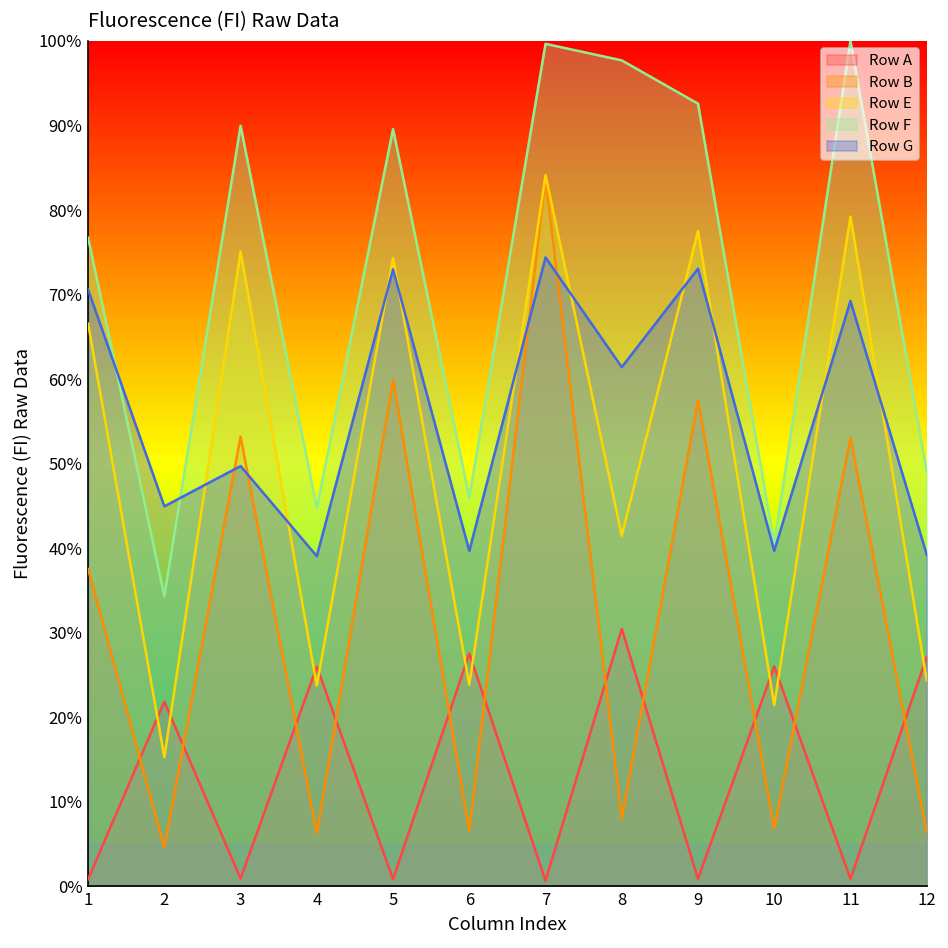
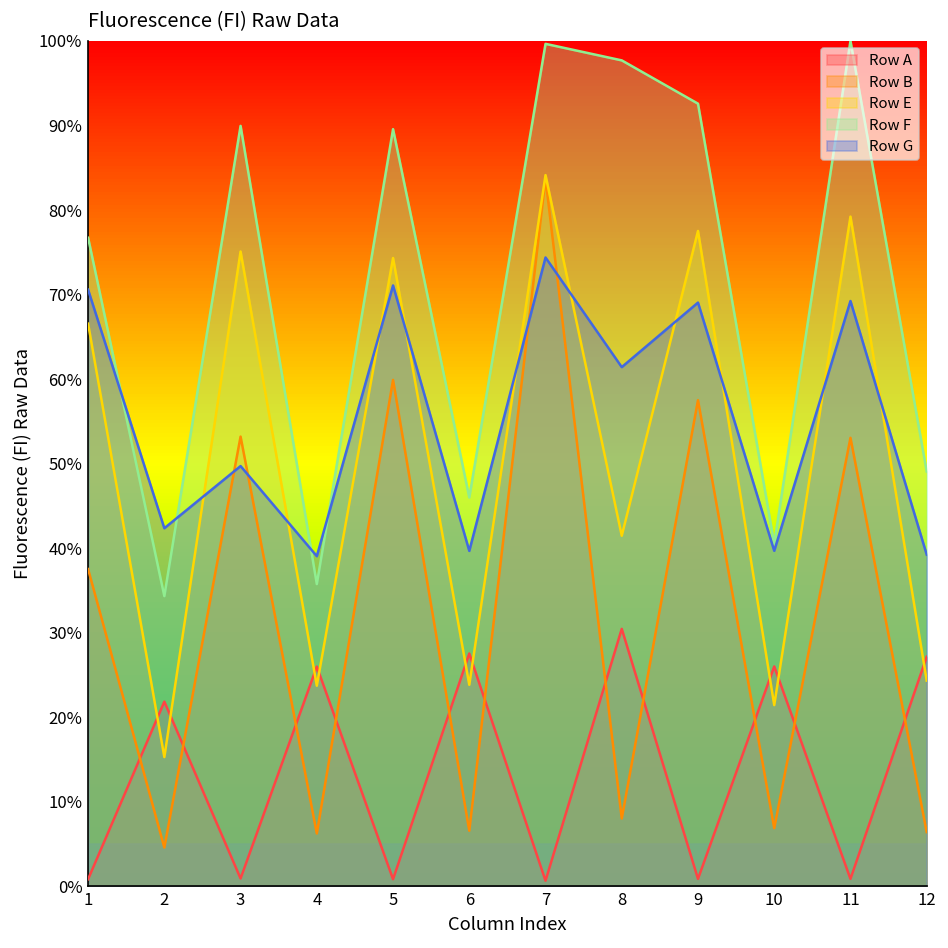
  {
    "Row F": {
      "1": "77%",
      "2": "34%",
      "3": "90%",
-     "4": "45%",
+     "4": "36%",
      "5": "90%",
      "6": "46%",
      "7": "100%",
      "8": "98%",
      "9": "93%",
      "10": "40%",
      "11": "100%",
      "12": "49%"
    },
    "Row G": {
      "1": "71%",
-     "2": "45%",
+     "2": "42%",
      "3": "50%",
      "4": "39%",
-     "5": "73%",
+     "5": "71%",
      "6": "40%",
      "7": "74%",
      "8": "61%",
-     "9": "73%",
+     "9": "69%",
      "10": "40%",
      "11": "69%",
      "12": "39%"
    }
  }
